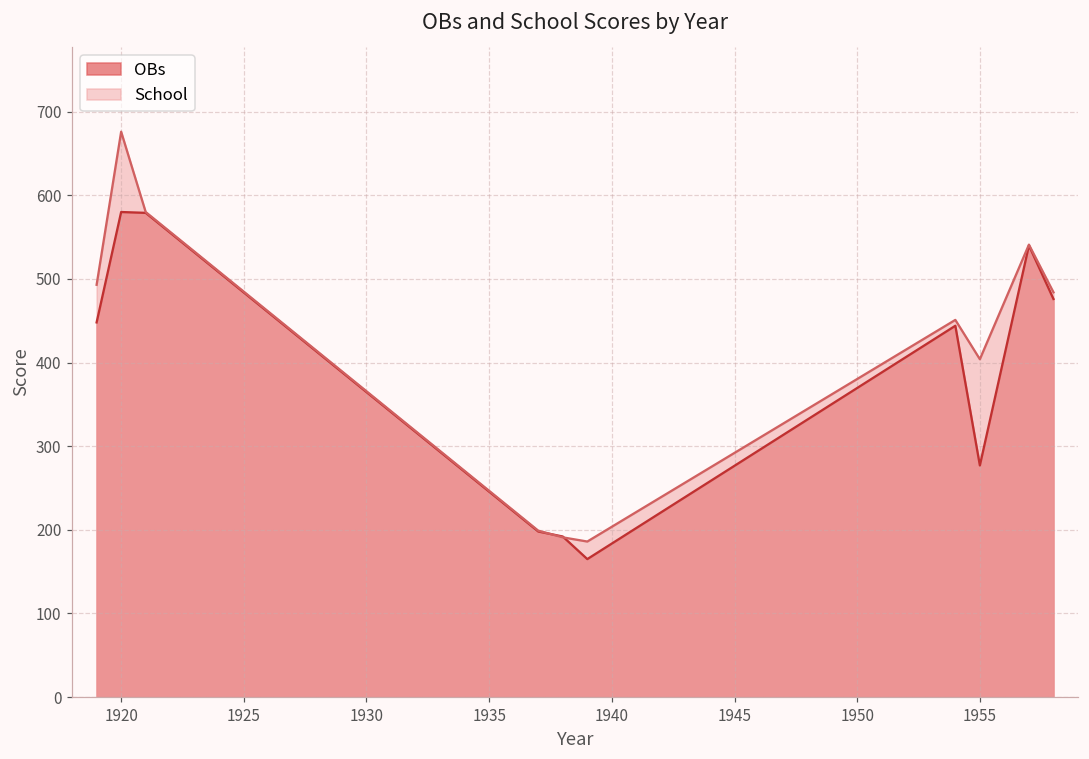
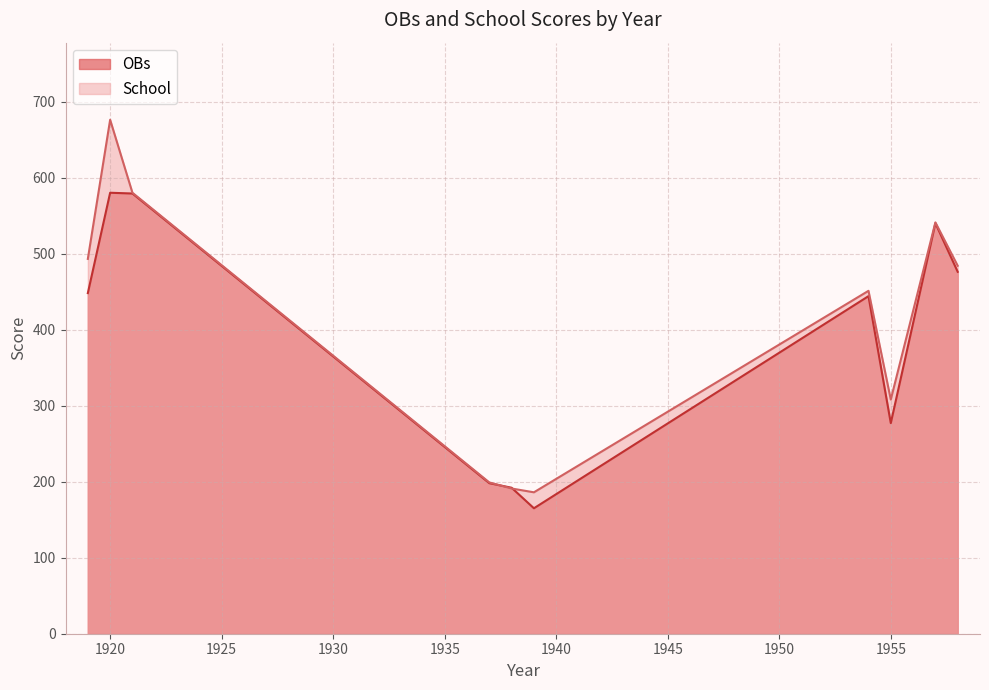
  {
    "OBs": {
      "1920": 580,
      "1955": 280
    },
    "School": {
      "1920": 680,
-     "1955": 400
+     "1955": 310
    }
  }
